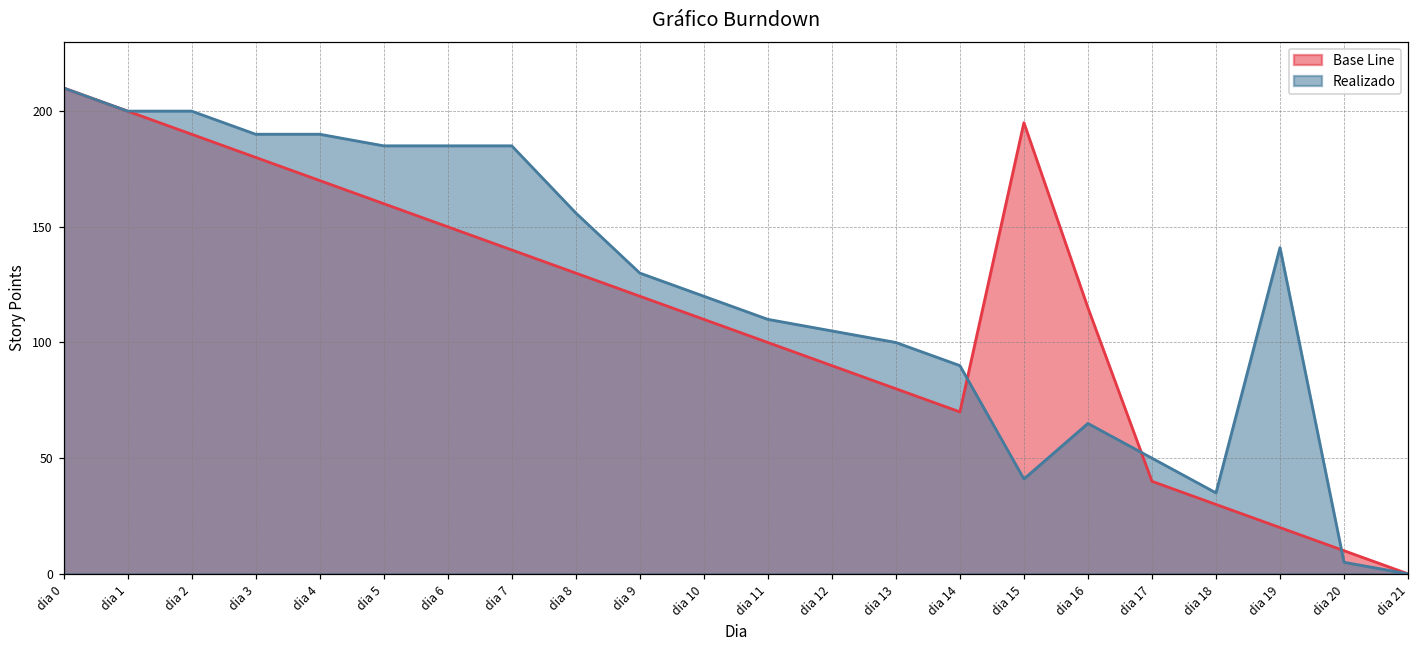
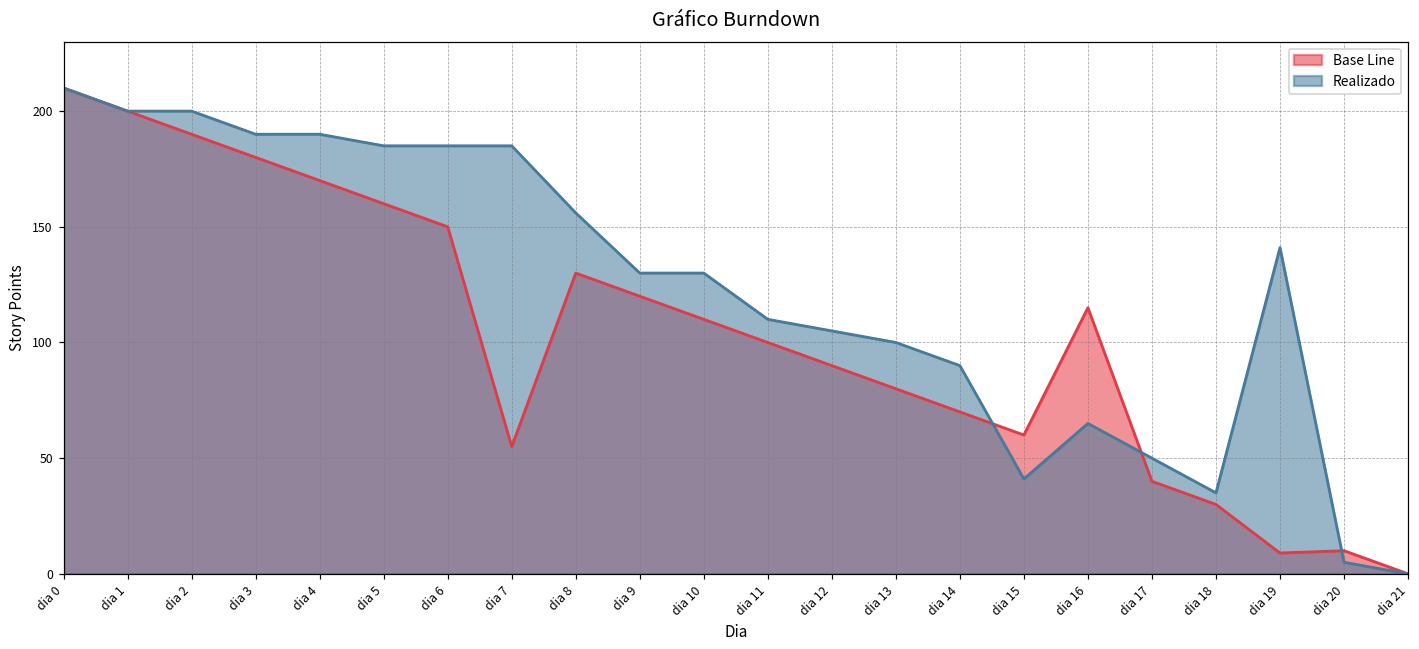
  {
    "Base Line": {
      "dia 2": 190,
      "dia 3": 180,
      "dia 4": 170,
      "dia 5": 160,
      "dia 6": 150,
-     "dia 7": 140,
+     "dia 7": 55,
      "dia 8": 130,
      "dia 9": 120,
      "dia 10": 110,
      "dia 11": 100,
      "dia 12": 90,
      "dia 13": 80,
      "dia 14": 70,
-     "dia 15": 195,
+     "dia 15": 60,
      "dia 16": 115,
      "dia 17": 40,
      "dia 18": 30,
-     "dia 19": 20,
+     "dia 19": 9,
      "dia 20": 10
    },
    "Realizado": {
      "dia 2": 200,
      "dia 3": 190,
      "dia 4": 190,
      "dia 5": 185,
      "dia 6": 185,
      "dia 7": 185,
      "dia 8": 156,
      "dia 9": 130,
-     "dia 10": 120,
+     "dia 10": 130,
      "dia 11": 110,
      "dia 12": 105,
      "dia 13": 100,
      "dia 14": 90,
      "dia 15": 41,
      "dia 16": 65,
      "dia 17": 50,
      "dia 18": 35,
      "dia 19": 141,
      "dia 20": 5
    }
  }
